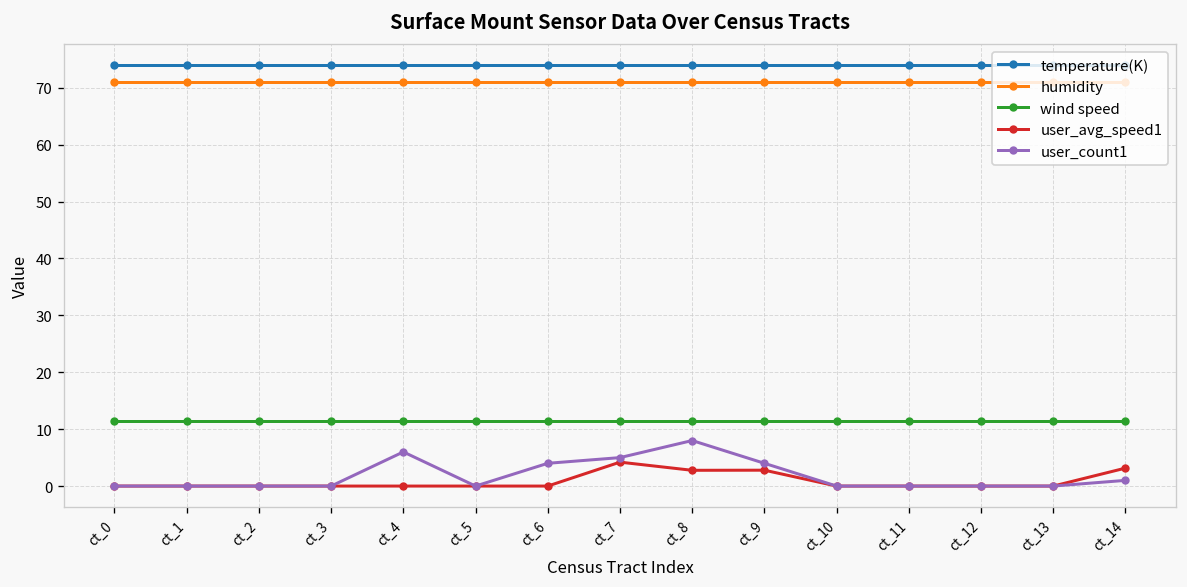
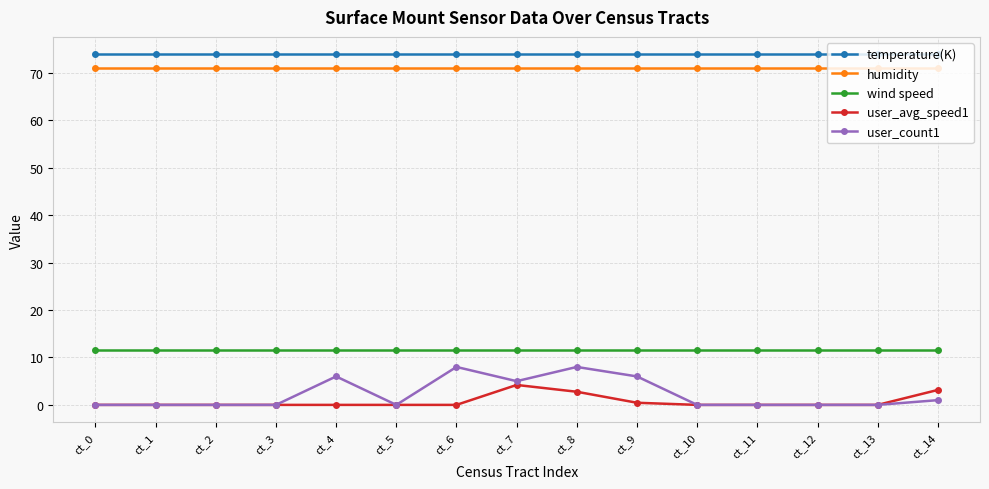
  {
    "temperature(K)": {
      "ct_0": 74,
      "ct_1": 74,
      "ct_2": 74,
      "ct_3": 74,
      "ct_4": 74,
      "ct_5": 74,
      "ct_6": 74,
      "ct_7": 74,
      "ct_8": 74,
      "ct_9": 74,
      "ct_10": 74,
      "ct_11": 74,
      "ct_12": 74
    },
    "humidity": {
      "ct_0": 71,
      "ct_1": 71,
      "ct_2": 71,
      "ct_3": 71,
      "ct_4": 71,
      "ct_5": 71,
      "ct_6": 71,
      "ct_7": 71,
      "ct_8": 71,
      "ct_9": 71,
      "ct_10": 71,
      "ct_11": 71,
      "ct_12": 71
    },
    "wind speed": {
      "ct_0": 12,
      "ct_1": 12,
      "ct_2": 12,
      "ct_3": 12,
      "ct_4": 12,
      "ct_5": 12,
      "ct_6": 12,
      "ct_7": 12,
      "ct_8": 12,
      "ct_9": 12,
      "ct_10": 12,
      "ct_11": 12,
      "ct_12": 12,
      "ct_13": 12,
      "ct_14": 12
    },
    "user_avg_speed1": {
      "ct_4": 0,
      "ct_6": 0,
      "ct_7": 4,
      "ct_8": 3,
-     "ct_9": 3,
+     "ct_9": 0,
      "ct_14": 3
    },
    "user_count1": {
      "ct_4": 6,
-     "ct_6": 4,
+     "ct_6": 8,
      "ct_7": 5,
      "ct_8": 8,
-     "ct_9": 4,
+     "ct_9": 6,
      "ct_14": 1
    }
  }
